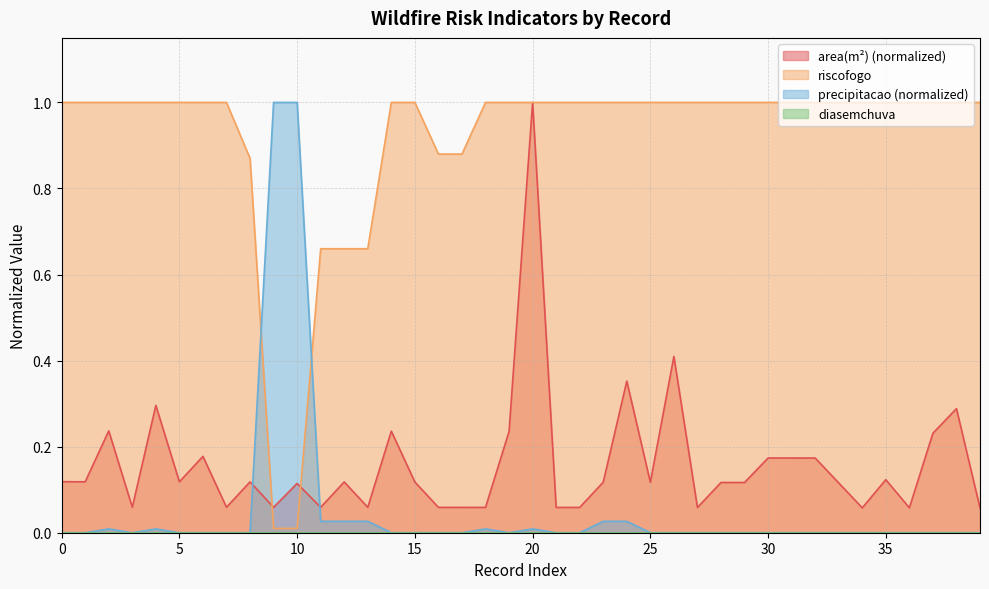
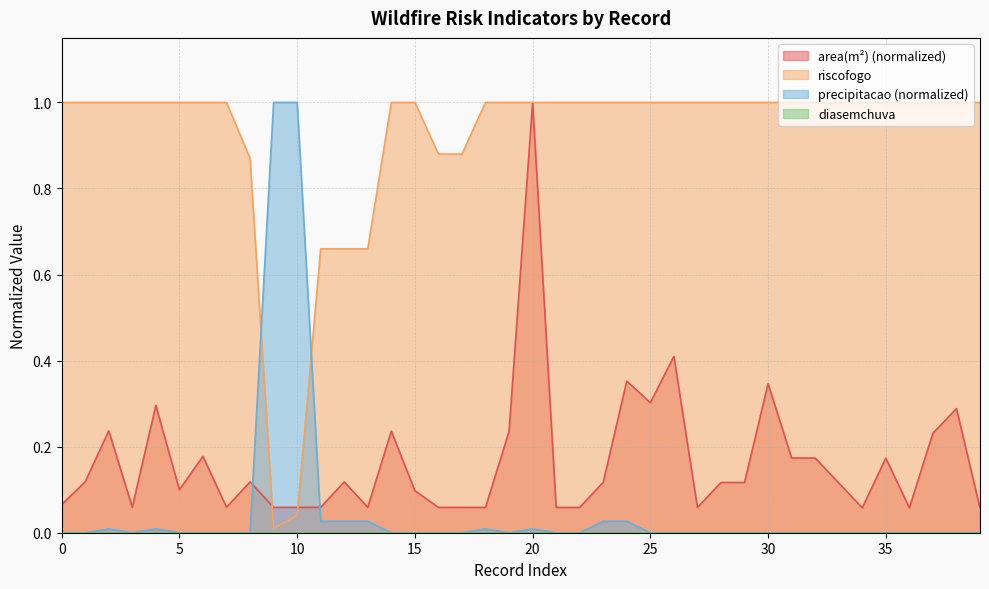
  {
    "area(m²) (normalized)": {
-     "0": 0.12,
-     "5": 0.12,
-     "10": 0.11,
-     "15": 0.12,
-     "25": 0.12,
-     "30": 0.17,
-     "35": 0.12
+     "0": 0.07,
+     "5": 0.10,
+     "10": 0.06,
+     "15": 0.10,
+     "25": 0.30,
+     "30": 0.35,
+     "35": 0.17
    },
    "riscofogo": {
      "0": 1.00,
      "5": 1.00,
-     "10": 0.01,
+     "10": 0.04,
      "15": 1.00,
      "25": 1.00,
      "30": 1.00
    },
    "precipitacao (normalized)": {
      "10": 1.00,
      "20": 0.01
    },
    "diasemchuva": {
      "10": 0.00,
      "20": 0.00
    }
  }
